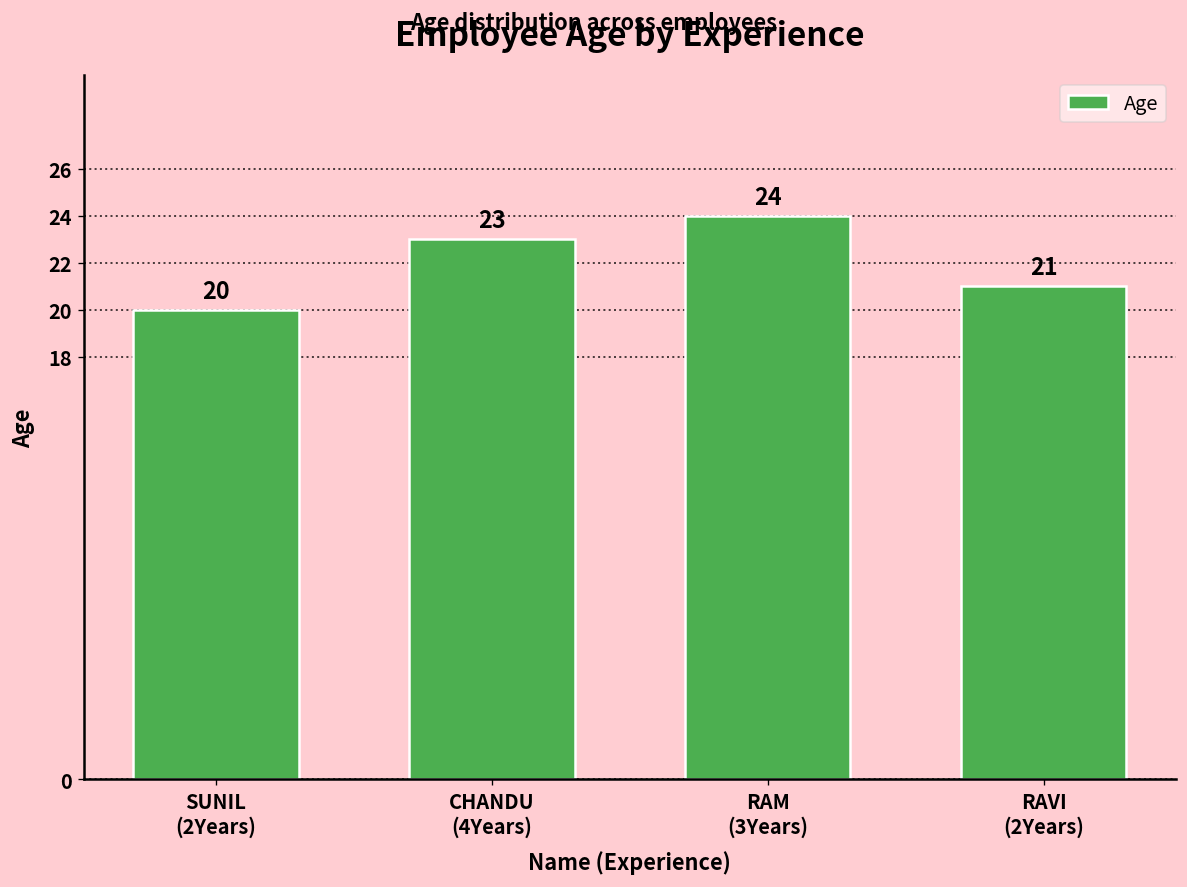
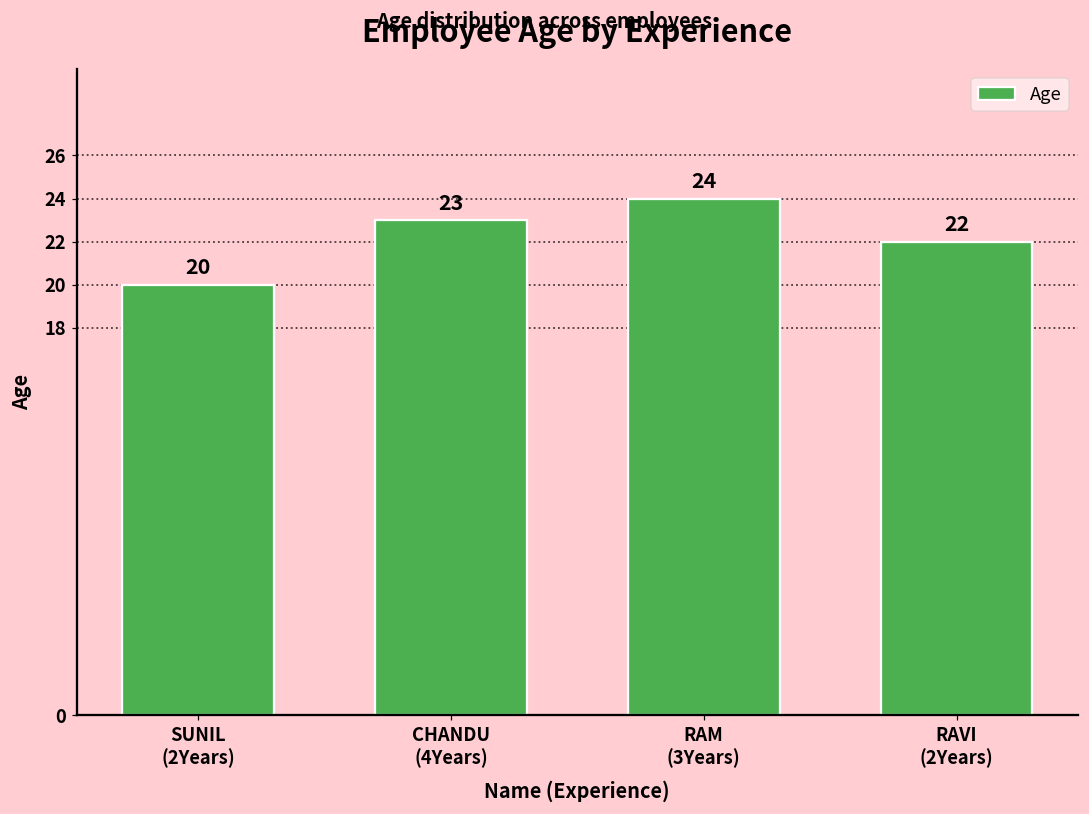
  {
    "SUNIL (2Years)": 20,
    "CHANDU (4Years)": 23,
    "RAM (3Years)": 24,
-   "RAVI (2Years)": 21
+   "RAVI (2Years)": 22
  }
